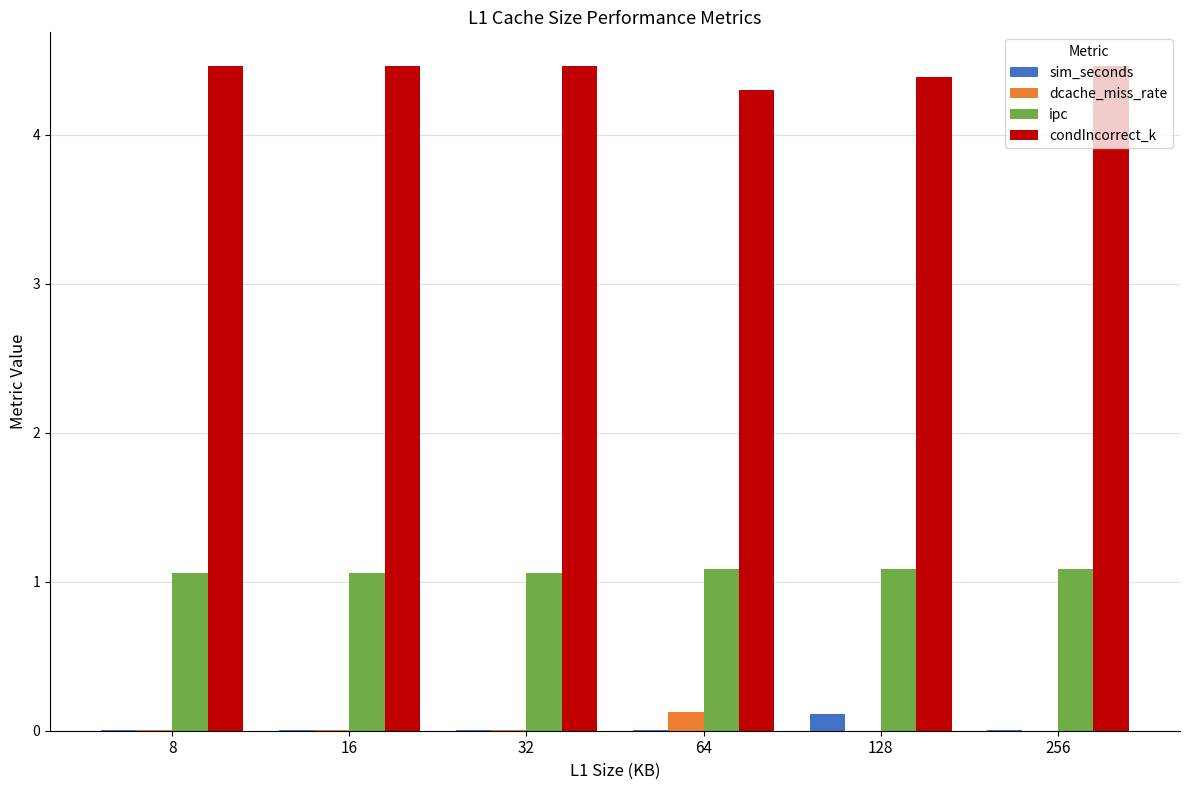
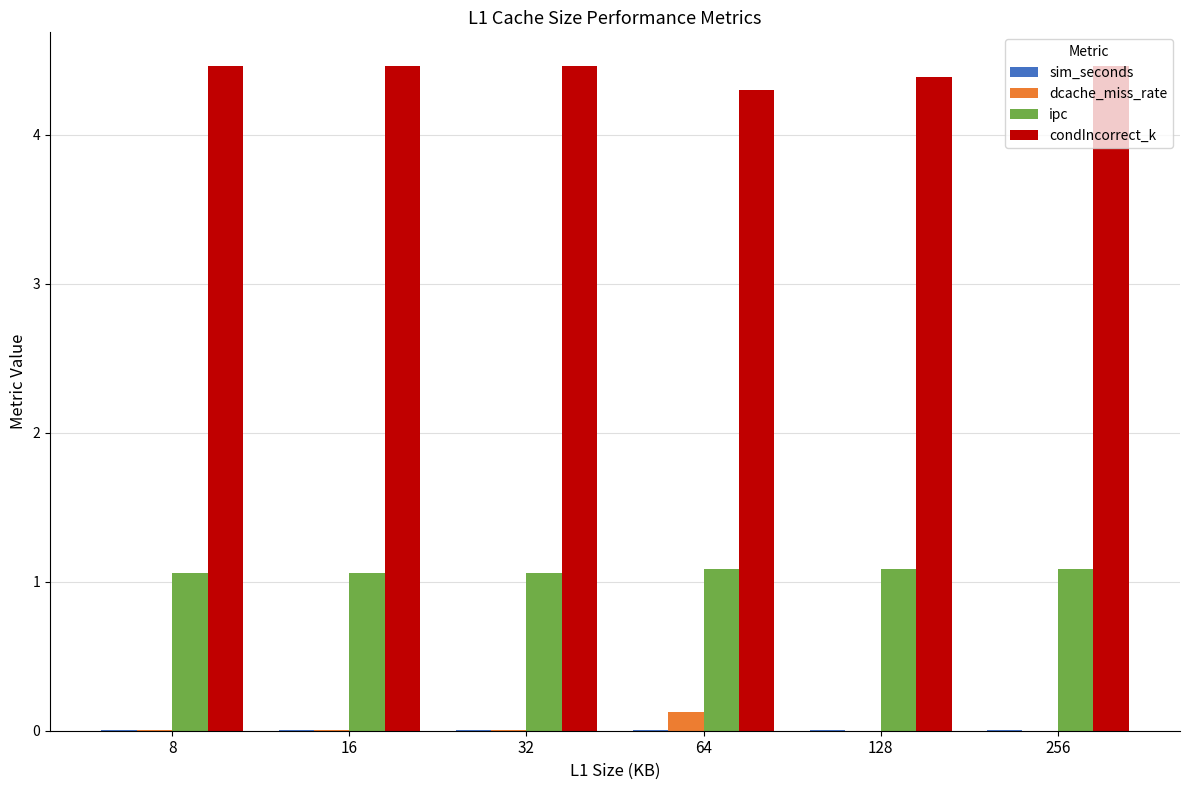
  {
    "sim_seconds": {
-     "128": 0.11
+     "128": 0.00
    },
    "dcache_miss_rate": {
      "64": 0.13
    },
    "ipc": {
      "8": 1.06,
      "16": 1.06,
      "32": 1.06,
      "64": 1.08,
      "128": 1.08,
      "256": 1.08
    },
    "condIncorrect_k": {
      "8": 4.47,
      "16": 4.46,
      "32": 4.46,
      "64": 4.30,
      "128": 4.39
    }
  }
